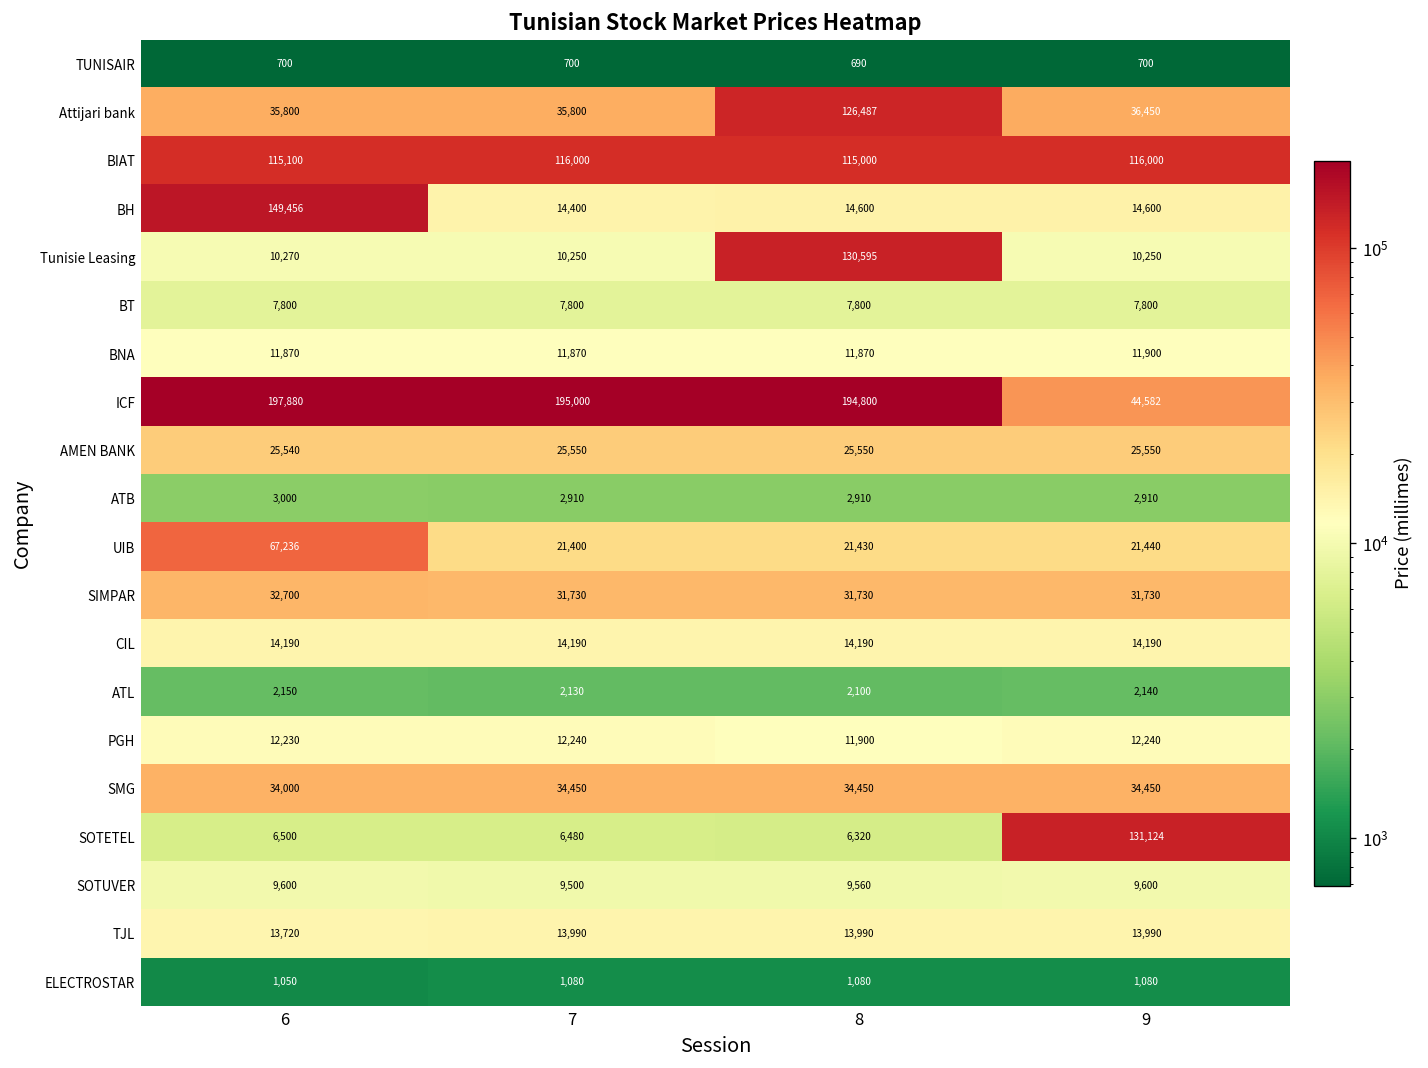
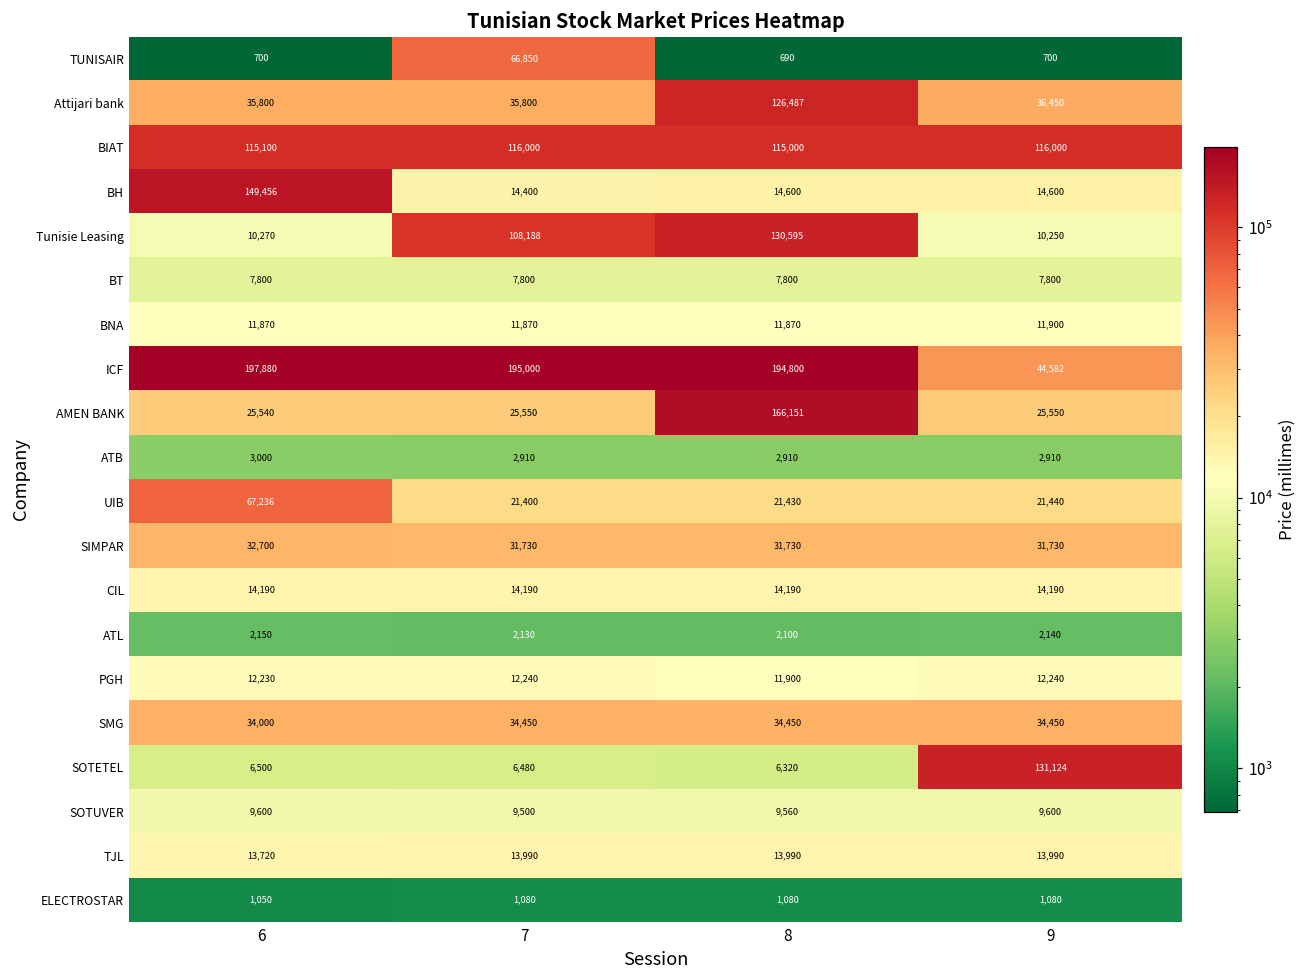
  {
    "TUNISAIR": {
      "6": "700",
-     "7": "700",
+     "7": "66,850",
      "8": "690",
      "9": "700"
    },
    "Attijari bank": {
      "6": "35,800",
      "7": "35,800",
      "8": "126,487",
      "9": "36,450"
    },
    "BIAT": {
      "6": "115,100",
      "7": "116,000",
      "8": "115,000",
      "9": "116,000"
    },
    "BH": {
      "6": "149,456",
      "7": "14,400",
      "8": "14,600",
      "9": "14,600"
    },
    "Tunisie Leasing": {
      "6": "10,270",
-     "7": "10,250",
+     "7": "108,188",
      "8": "130,595",
      "9": "10,250"
    },
    "BT": {
      "6": "7,800",
      "7": "7,800",
      "8": "7,800",
      "9": "7,800"
    },
    "BNA": {
      "6": "11,870",
      "7": "11,870",
      "8": "11,870",
      "9": "11,900"
    },
    "ICF": {
      "6": "197,880",
      "7": "195,000",
      "8": "194,800",
      "9": "44,582"
    },
    "AMEN BANK": {
      "6": "25,540",
      "7": "25,550",
-     "8": "25,550",
+     "8": "166,151",
      "9": "25,550"
    },
    "ATB": {
      "6": "3,000",
      "7": "2,910",
      "8": "2,910",
      "9": "2,910"
    },
    "UIB": {
      "6": "67,236",
      "7": "21,400",
      "8": "21,430",
      "9": "21,440"
    },
    "SIMPAR": {
      "6": "32,700",
      "7": "31,730",
      "8": "31,730",
      "9": "31,730"
    },
    "CIL": {
      "6": "14,190",
      "7": "14,190",
      "8": "14,190",
      "9": "14,190"
    },
    "ATL": {
      "6": "2,150",
      "7": "2,130",
      "8": "2,100",
      "9": "2,140"
    },
    "PGH": {
      "6": "12,230",
      "7": "12,240",
      "8": "11,900",
      "9": "12,240"
    },
    "SMG": {
      "6": "34,000",
      "7": "34,450",
      "8": "34,450",
      "9": "34,450"
    },
    "SOTETEL": {
      "6": "6,500",
      "7": "6,480",
      "8": "6,320",
      "9": "131,124"
    },
    "SOTUVER": {
      "6": "9,600",
      "7": "9,500",
      "8": "9,560",
      "9": "9,600"
    },
    "TJL": {
      "6": "13,720",
      "7": "13,990",
      "8": "13,990",
      "9": "13,990"
    },
    "ELECTROSTAR": {
      "6": "1,050",
      "7": "1,080",
      "8": "1,080",
      "9": "1,080"
    }
  }
